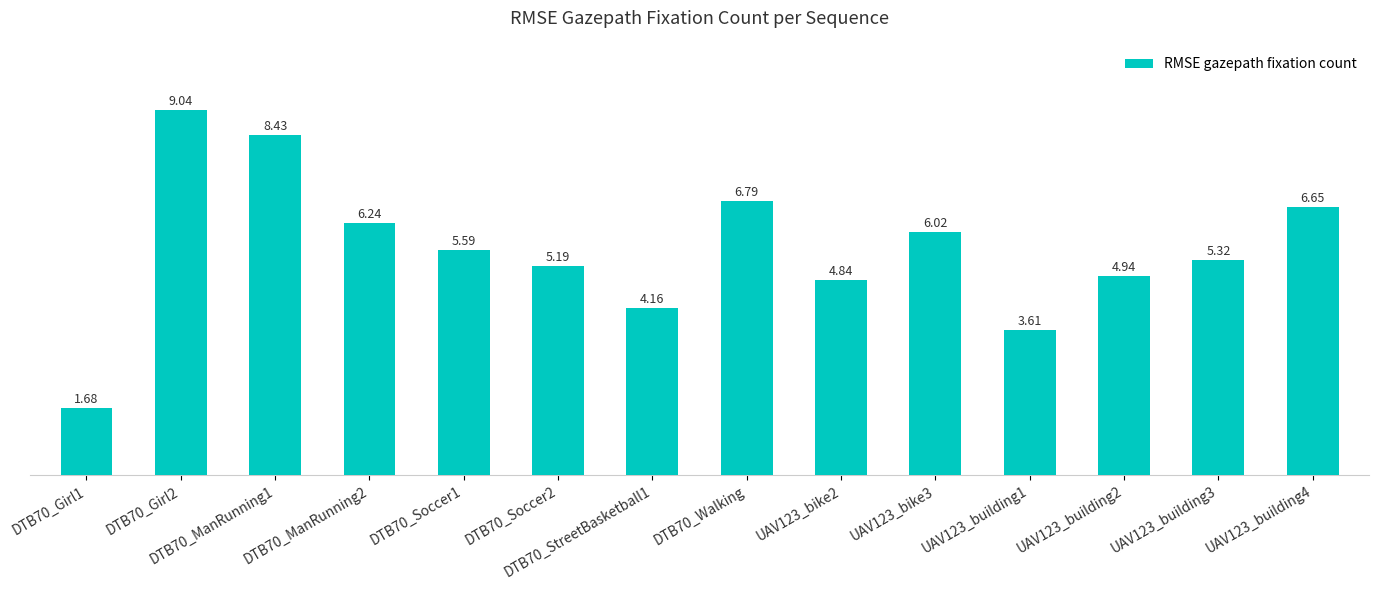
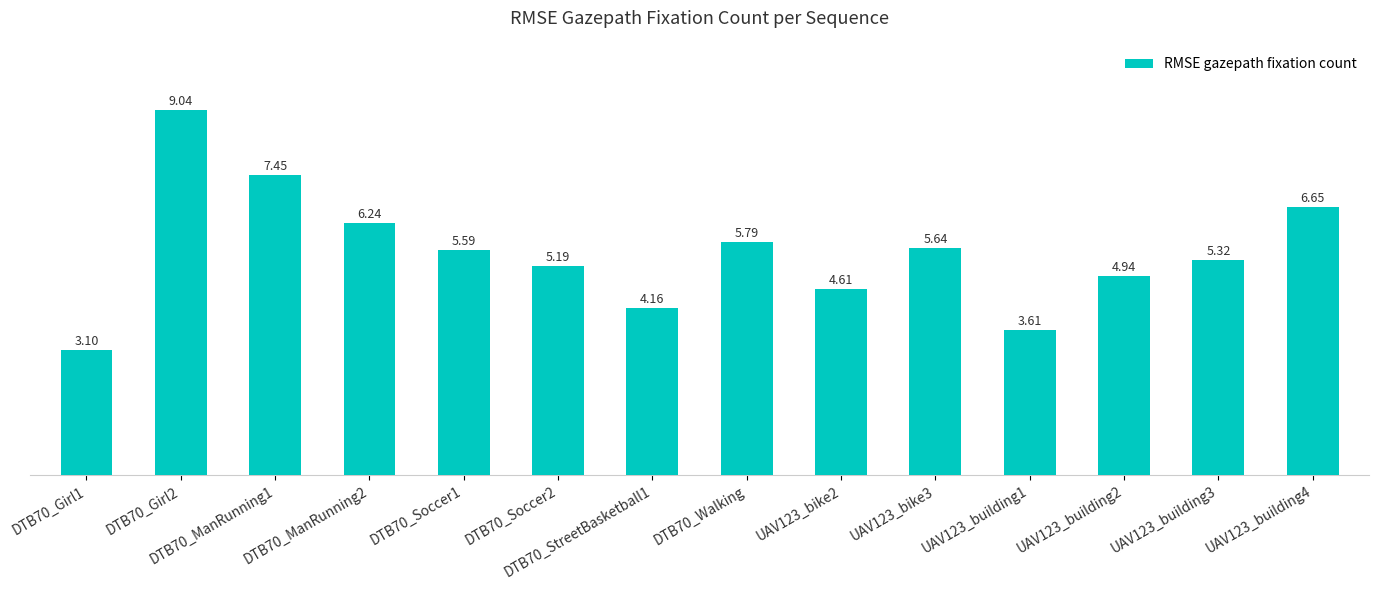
  {
-   "DTB70_Girl1": 1.68,
+   "DTB70_Girl1": 3.10,
    "DTB70_Girl2": 9.04,
-   "DTB70_ManRunning1": 8.43,
+   "DTB70_ManRunning1": 7.45,
    "DTB70_ManRunning2": 6.24,
    "DTB70_Soccer1": 5.59,
    "DTB70_Soccer2": 5.19,
    "DTB70_StreetBasketball1": 4.16,
-   "DTB70_Walking": 6.79,
-   "UAV123_bike2": 4.84,
-   "UAV123_bike3": 6.02,
+   "DTB70_Walking": 5.79,
+   "UAV123_bike2": 4.61,
+   "UAV123_bike3": 5.64,
    "UAV123_building1": 3.61,
    "UAV123_building2": 4.94,
    "UAV123_building3": 5.32,
    "UAV123_building4": 6.65
  }
